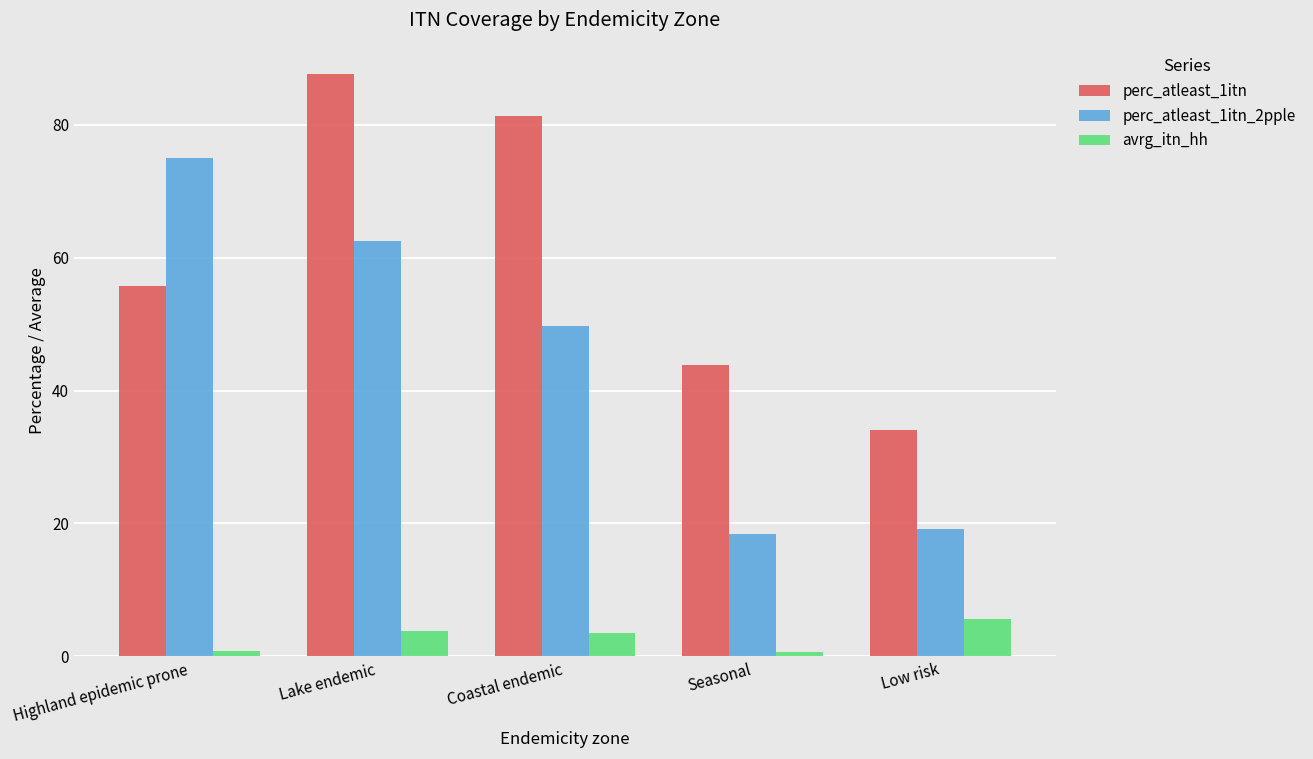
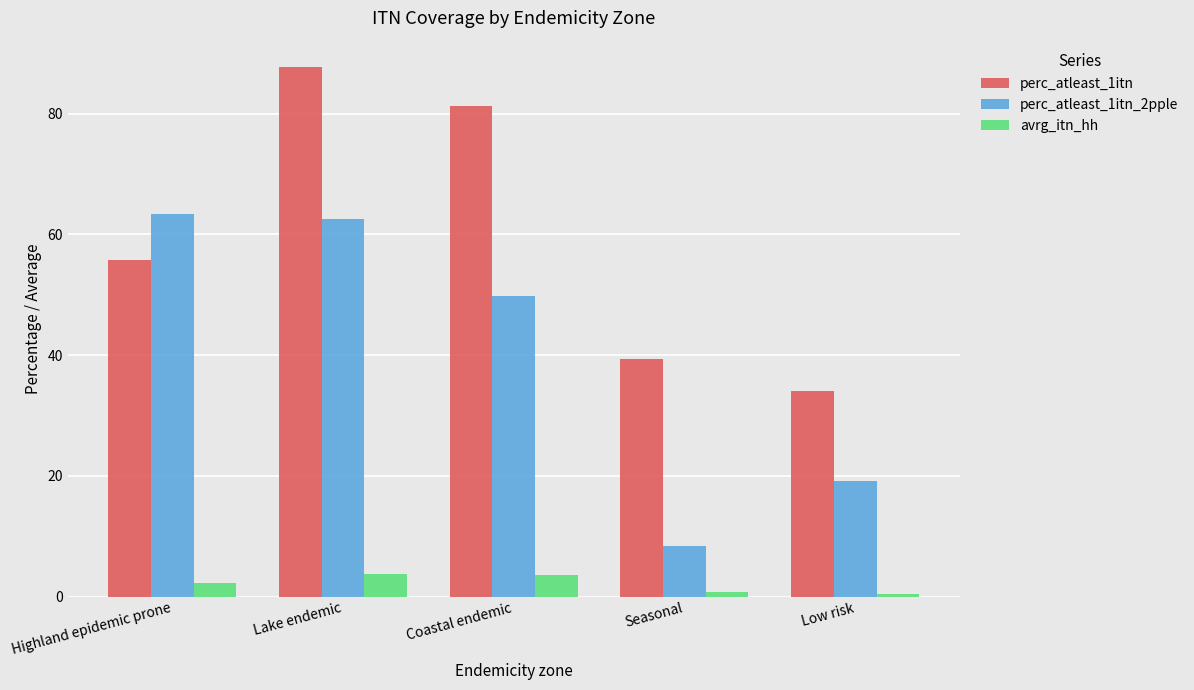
  {
    "perc_atleast_1itn": {
      "Highland epidemic prone": 56,
      "Lake endemic": 88,
      "Coastal endemic": 81,
-     "Seasonal": 44,
+     "Seasonal": 39,
      "Low risk": 34
    },
    "perc_atleast_1itn_2pple": {
-     "Highland epidemic prone": 75,
+     "Highland epidemic prone": 63,
      "Lake endemic": 63,
      "Coastal endemic": 50,
-     "Seasonal": 18,
+     "Seasonal": 8,
      "Low risk": 19
    },
    "avrg_itn_hh": {
-     "Highland epidemic prone": 1,
+     "Highland epidemic prone": 2,
      "Lake endemic": 4,
      "Coastal endemic": 4,
      "Seasonal": 1,
-     "Low risk": 6
+     "Low risk": 1
    }
  }
